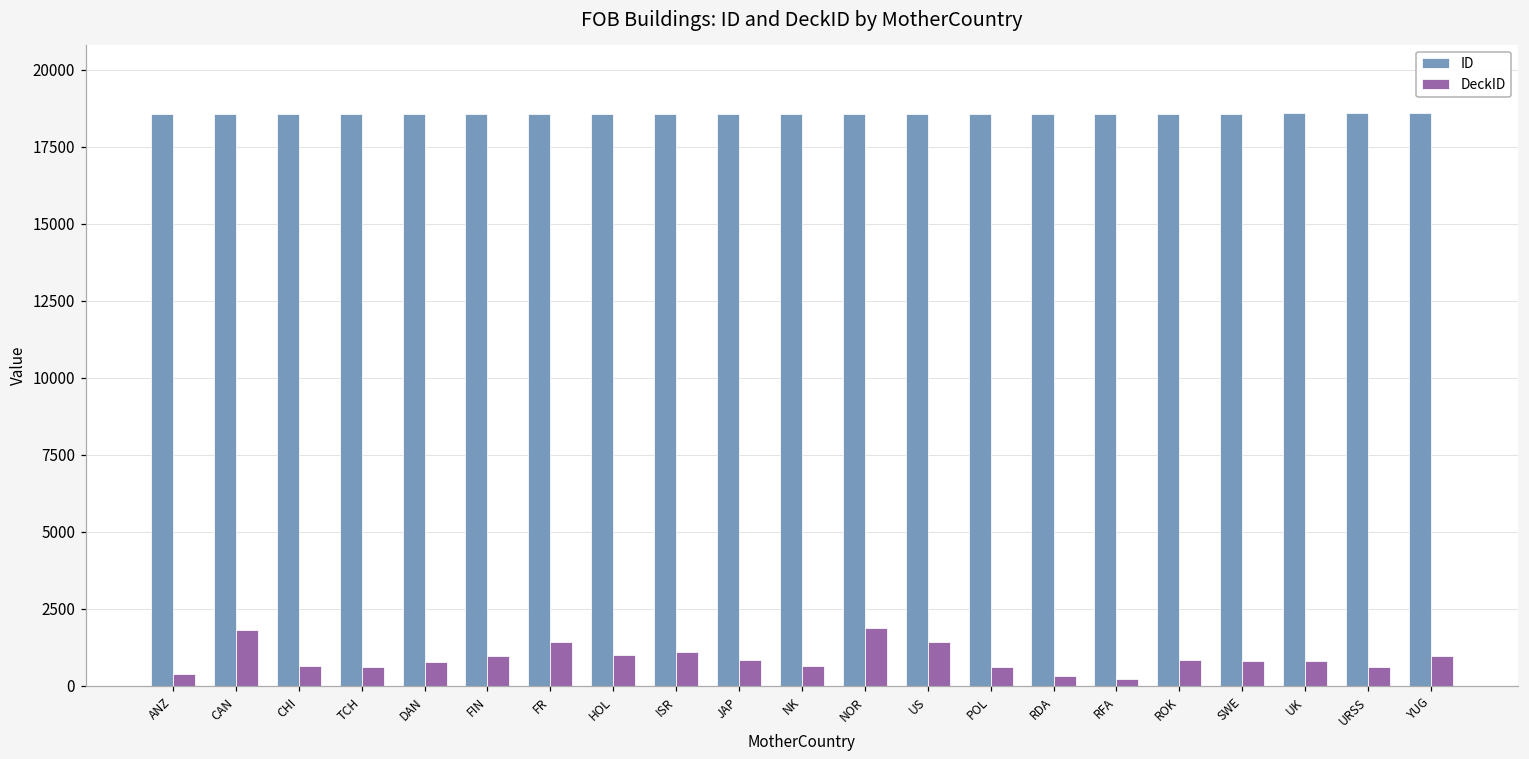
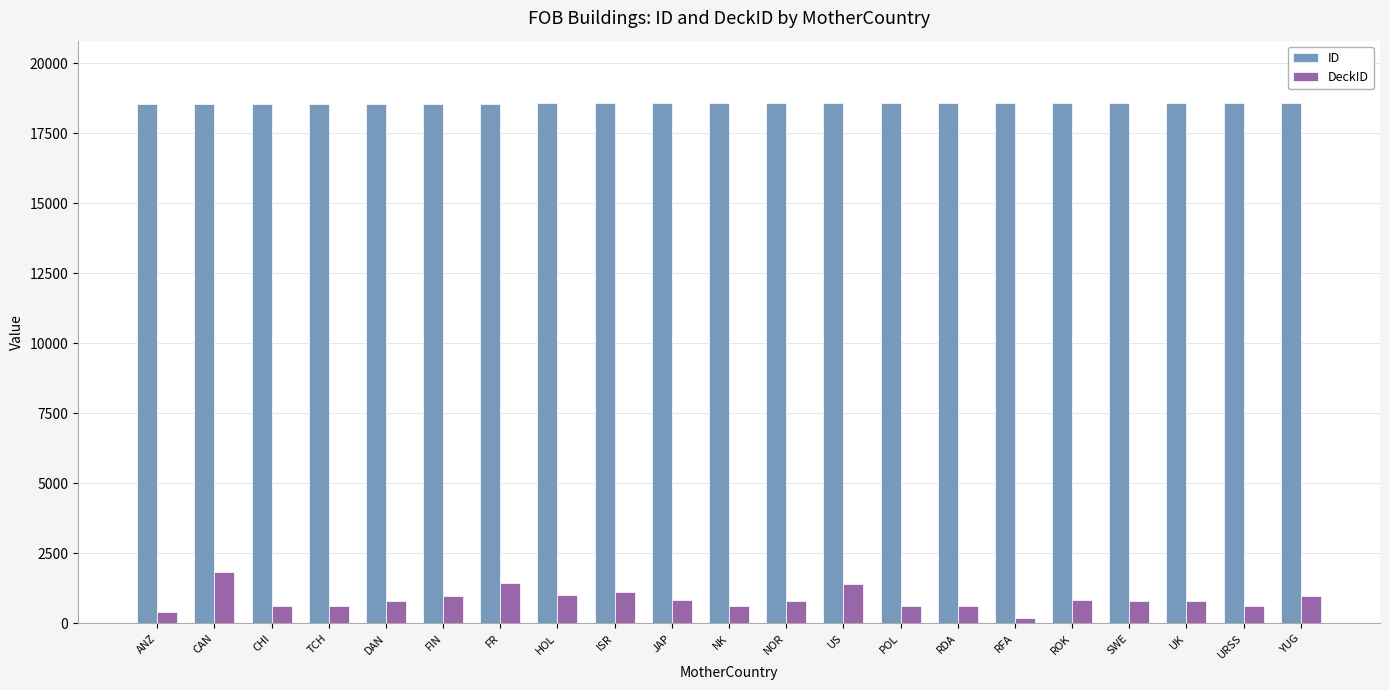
  {
    "ID": {
      "ANZ": 18600,
      "CAN": 18600,
      "CHI": 18600,
      "TCH": 18600,
      "DAN": 18600,
      "FIN": 18600,
      "FR": 18600,
      "HOL": 18600,
      "ISR": 18600,
      "JAP": 18600,
      "NK": 18600,
      "NOR": 18600,
      "US": 18600,
      "POL": 18600,
      "RDA": 18600,
      "RFA": 18600,
      "ROK": 18600,
      "SWE": 18600,
      "UK": 18600,
      "URSS": 18600,
      "YUG": 18600
    },
    "DeckID": {
      "ANZ": 400,
      "CAN": 1800,
      "CHI": 600,
      "TCH": 600,
      "DAN": 800,
      "FIN": 1000,
      "FR": 1400,
      "HOL": 1000,
      "ISR": 1100,
      "JAP": 800,
      "NK": 600,
-     "NOR": 1900,
+     "NOR": 800,
      "US": 1400,
      "POL": 600,
-     "RDA": 300,
+     "RDA": 600,
      "RFA": 200,
      "ROK": 800,
      "SWE": 800,
      "UK": 800,
      "URSS": 600,
      "YUG": 1000
    }
  }
